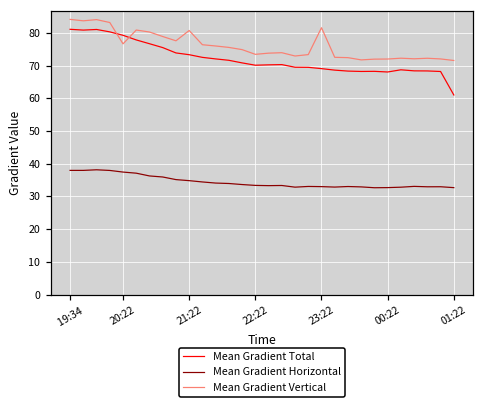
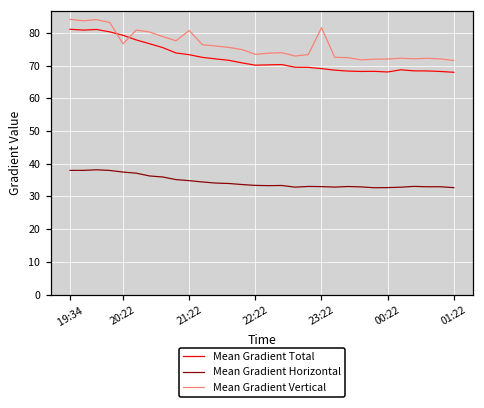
  {
    "Mean Gradient Total": {
      "19:34": 81,
      "20:22": 79,
      "21:22": 73,
      "22:22": 70,
      "23:22": 69,
      "00:22": 68,
-     "01:22": 61
+     "01:22": 68
    },
    "Mean Gradient Horizontal": {
      "19:34": 38,
      "20:22": 37,
      "21:22": 35,
      "22:22": 33,
      "23:22": 33,
      "00:22": 33,
      "01:22": 33
    },
    "Mean Gradient Vertical": {
      "19:34": 84,
      "20:22": 77,
      "21:22": 81,
      "22:22": 73,
      "23:22": 82,
      "00:22": 72,
      "01:22": 72
    }
  }
